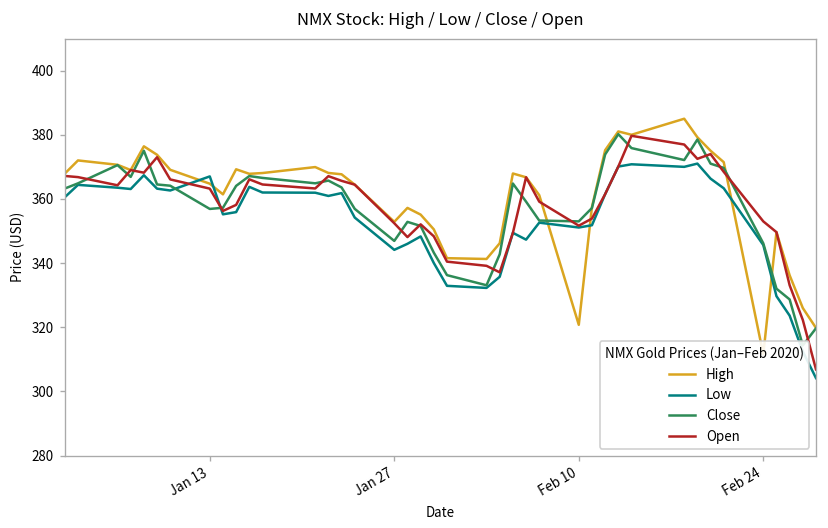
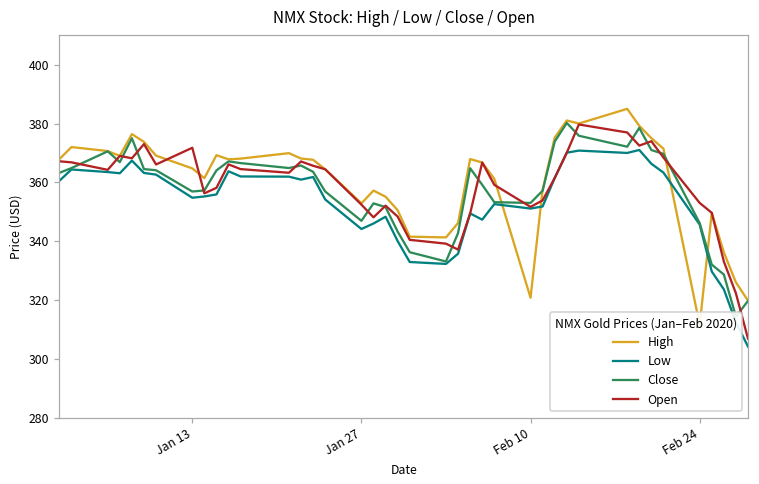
  {
    "High": {
      "Jan 13": 365,
      "Feb 10": 321
    },
    "Low": {
-     "Jan 13": 367,
+     "Jan 13": 355,
      "Jan 27": 344
    },
    "Close": {
      "Jan 13": 357,
      "Jan 27": 347,
      "Feb 10": 353
    },
    "Open": {
-     "Jan 13": 363,
+     "Jan 13": 372,
      "Feb 24": 353
    }
  }
